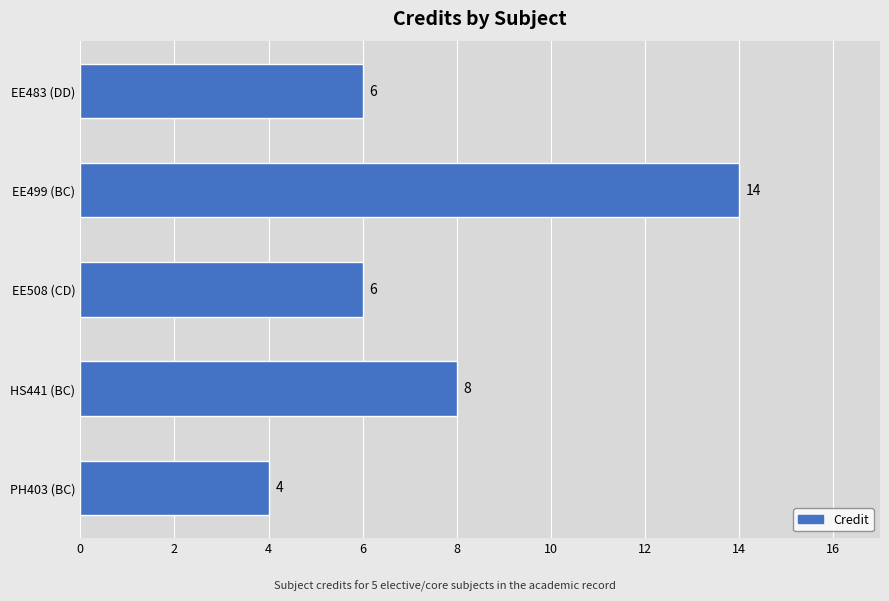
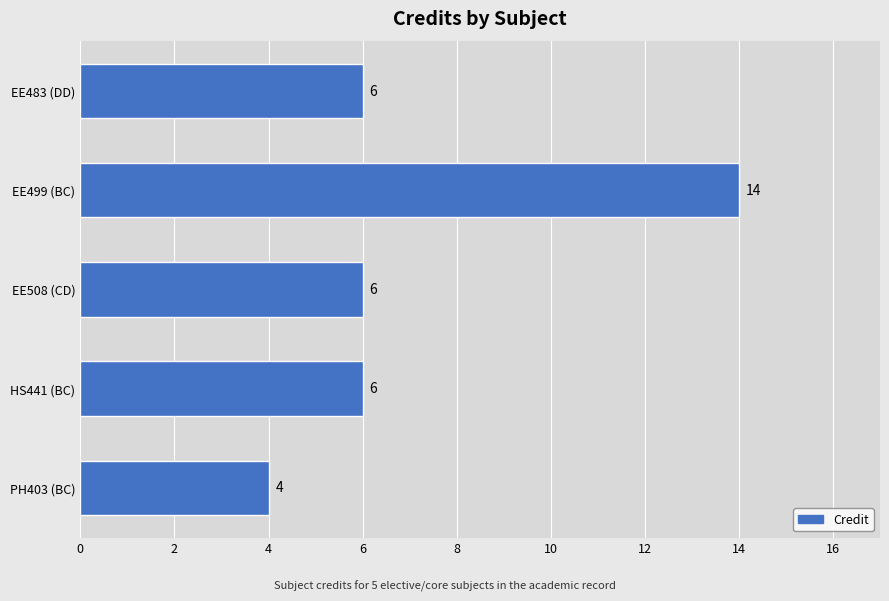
  {
    "EE483 (DD)": 6,
    "EE499 (BC)": 14,
    "EE508 (CD)": 6,
-   "HS441 (BC)": 8,
+   "HS441 (BC)": 6,
    "PH403 (BC)": 4
  }
